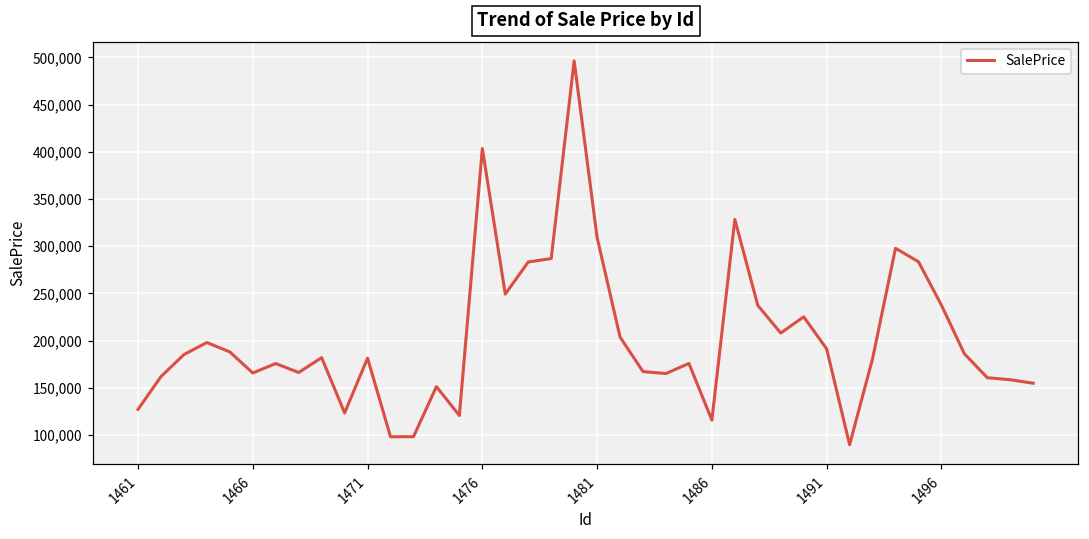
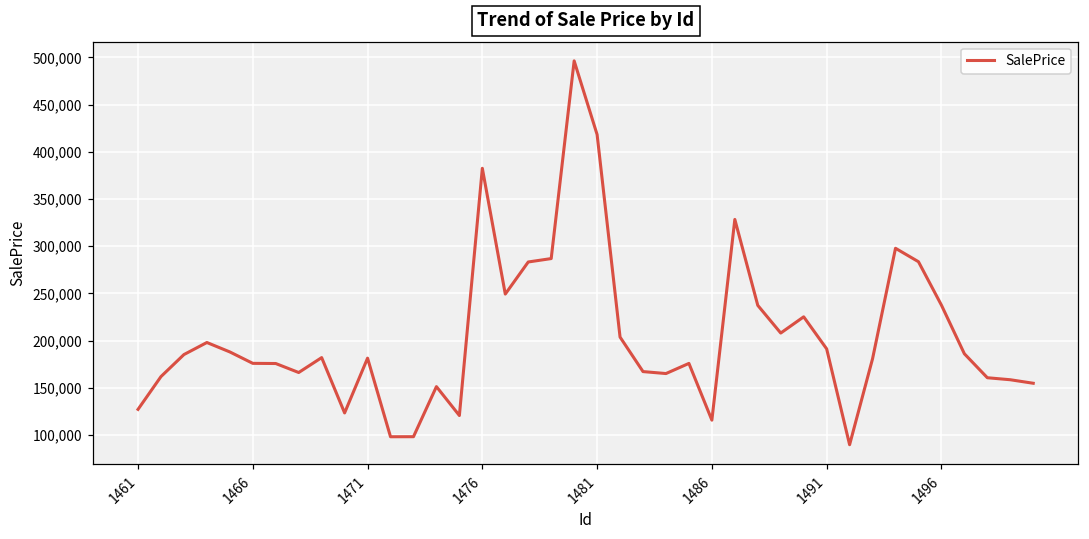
  {
    "1461": "130,000",
-   "1466": "170,000",
+   "1466": "180,000",
    "1471": "180,000",
-   "1476": "400,000",
-   "1481": "310,000",
+   "1476": "380,000",
+   "1481": "420,000",
    "1486": "120,000",
    "1491": "190,000",
    "1496": "240,000"
  }
